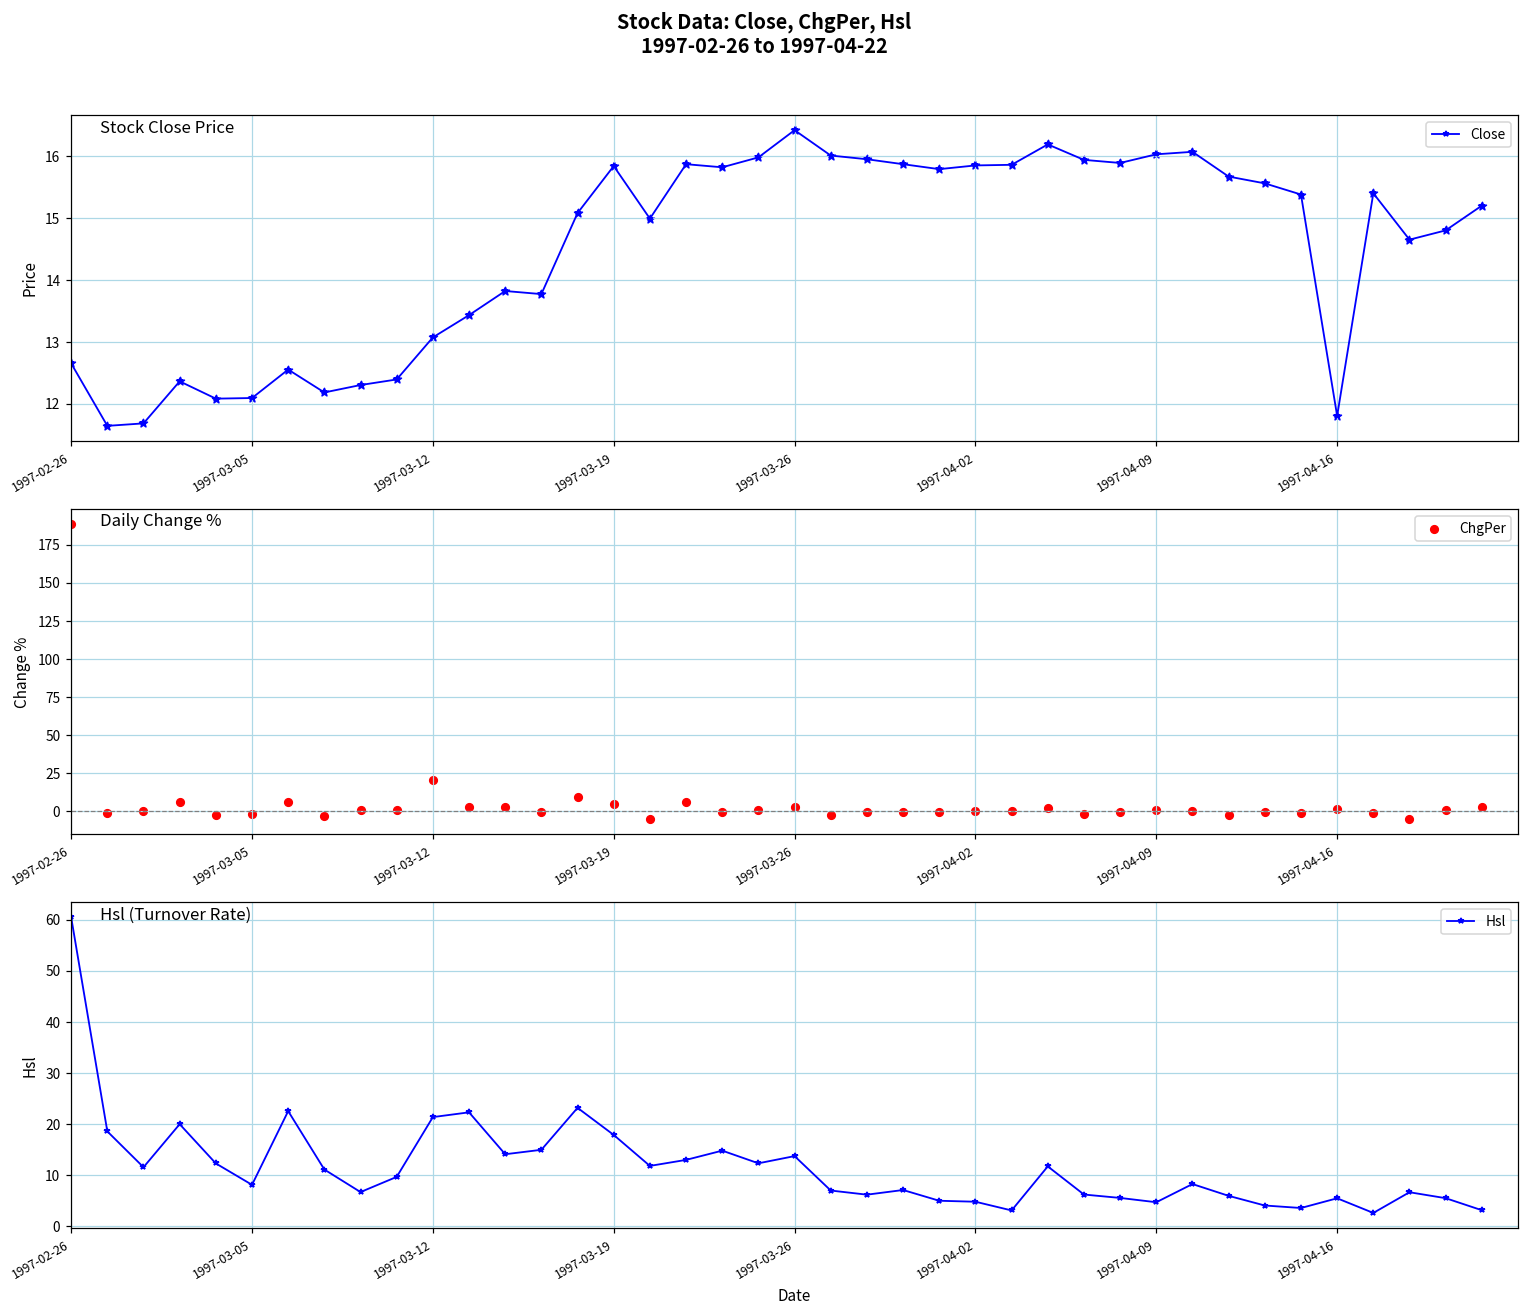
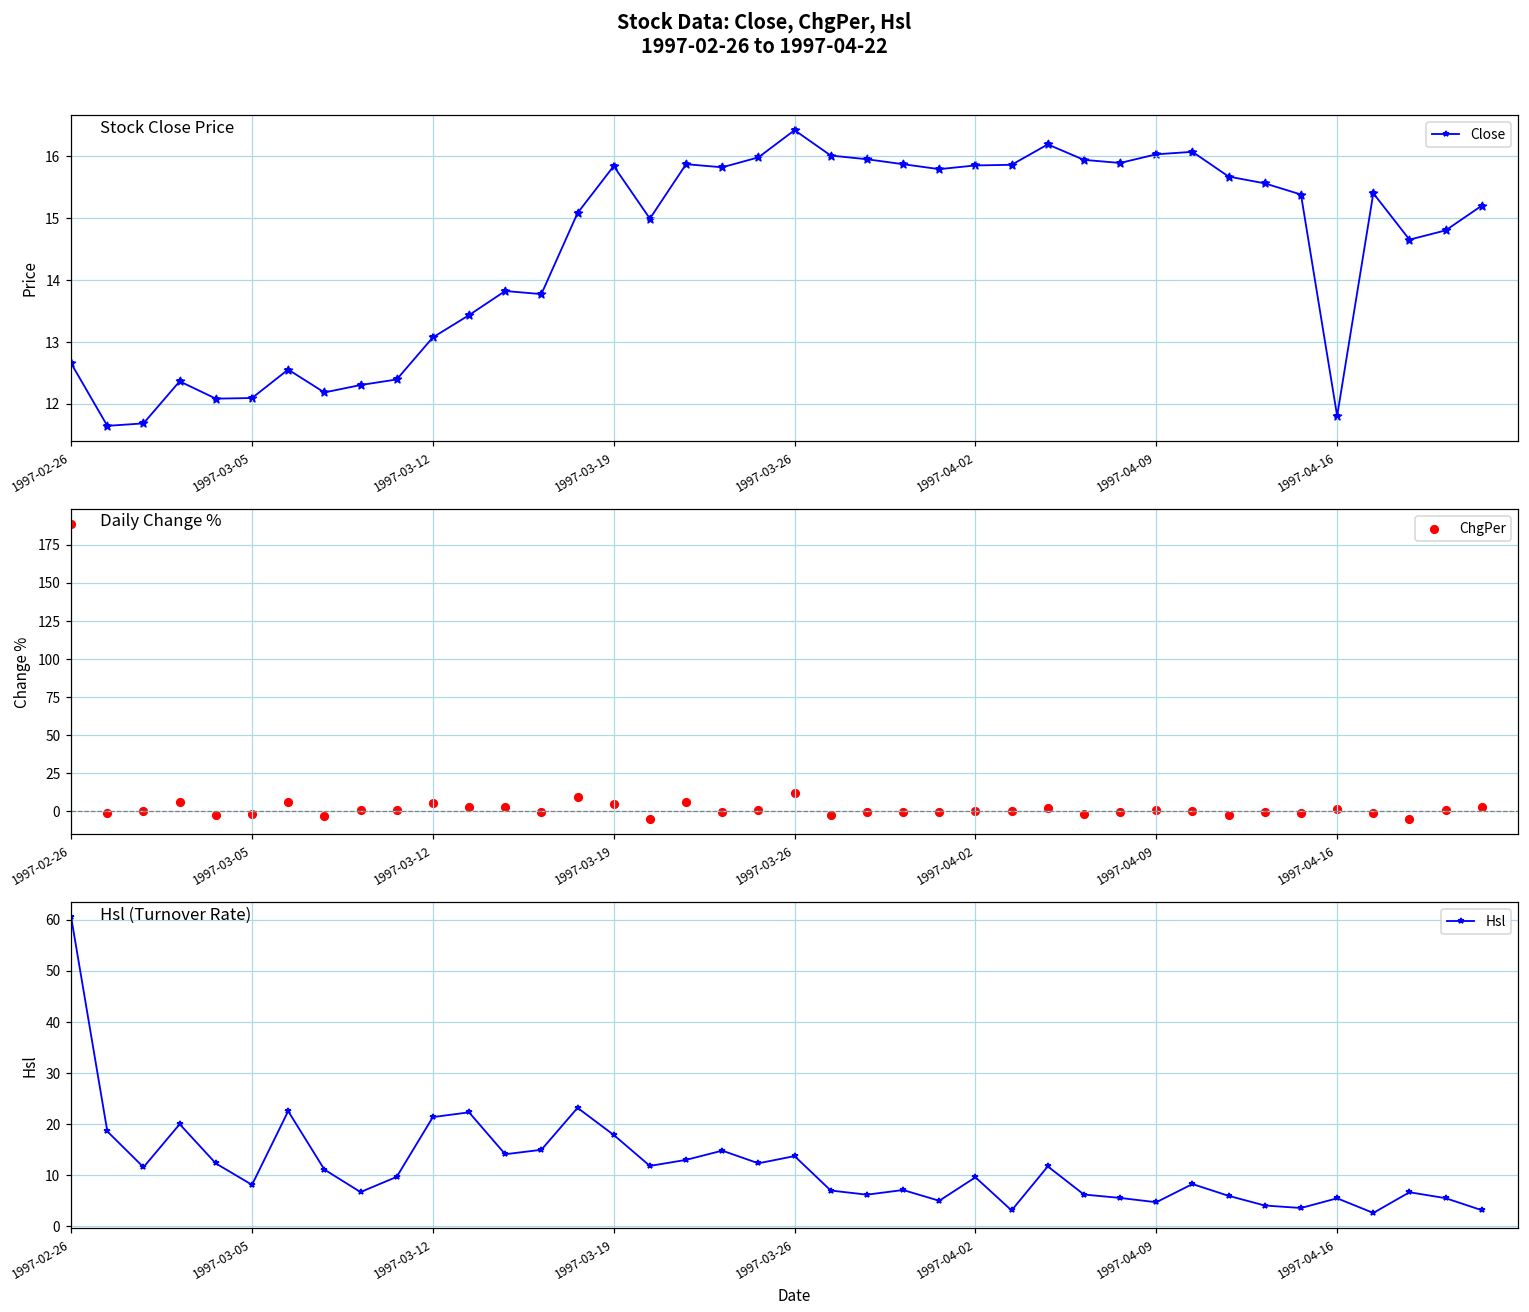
  {
    "Stock Close Price": {
      "1997-02-26": 12.7,
      "1997-03-05": 12.1,
      "1997-03-12": 13.1,
      "1997-03-19": 15.8,
      "1997-03-26": 16.4,
      "1997-04-02": 15.9,
      "1997-04-09": 16.0,
      "1997-04-16": 11.8
    },
    "Daily Change %": {
-     "1997-03-12": 20,
-     "1997-03-26": 3
+     "1997-03-12": 5,
+     "1997-03-26": 12
    },
    "Hsl (Turnover Rate)": {
      "1997-02-26": 60,
      "1997-03-05": 8,
      "1997-03-12": 21,
      "1997-03-19": 18,
      "1997-03-26": 14,
-     "1997-04-02": 5,
+     "1997-04-02": 10,
      "1997-04-09": 5,
      "1997-04-16": 5
    }
  }
